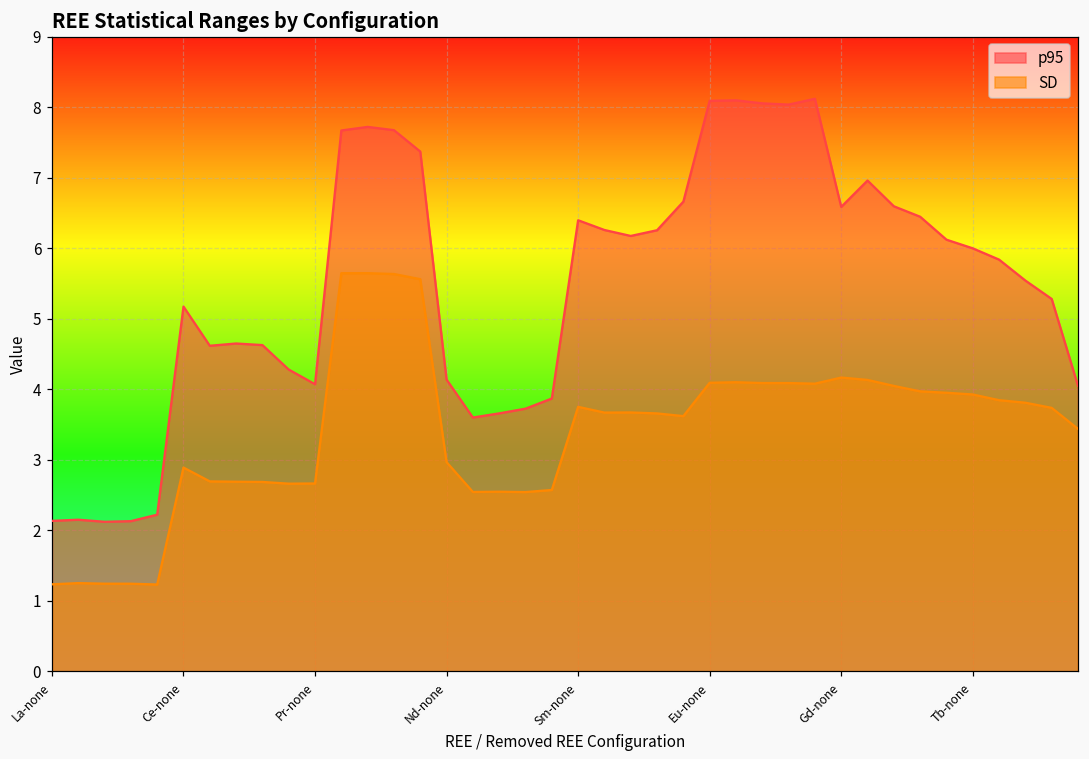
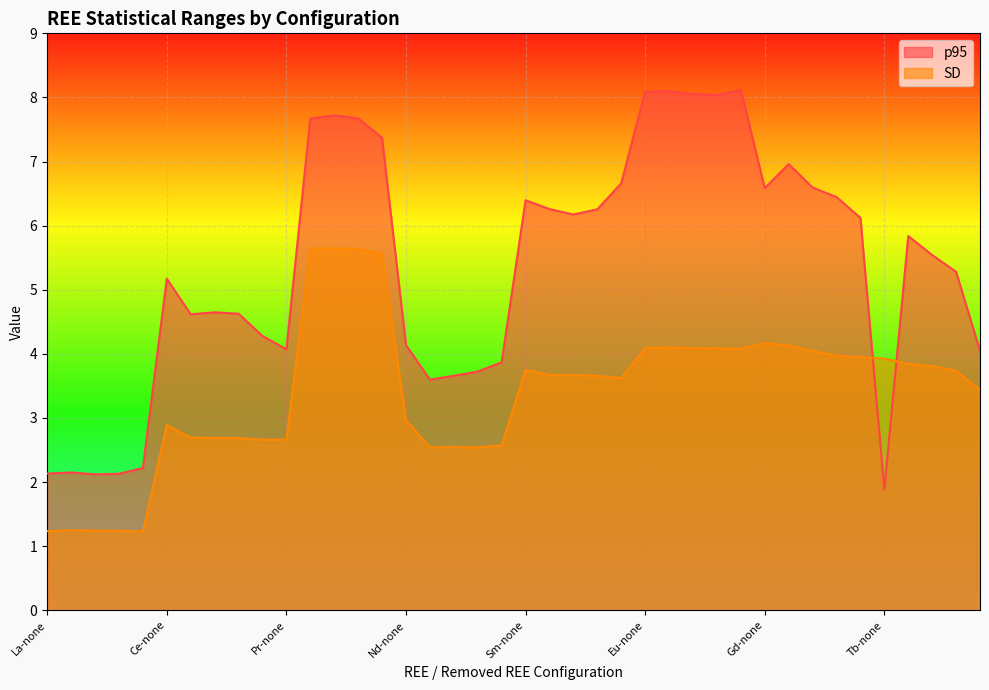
  {
    "p95": {
      "La-none": 2.1,
      "Ce-none": 5.2,
      "Pr-none": 4.1,
      "Nd-none": 4.1,
      "Sm-none": 6.4,
      "Eu-none": 8.1,
      "Gd-none": 6.6,
-     "Tb-none": 6.0
+     "Tb-none": 1.9
    },
    "SD": {
      "La-none": 1.2,
      "Ce-none": 2.9,
      "Pr-none": 2.7,
      "Nd-none": 3.0,
      "Sm-none": 3.8,
      "Eu-none": 4.1,
      "Gd-none": 4.2,
      "Tb-none": 3.9
    }
  }
